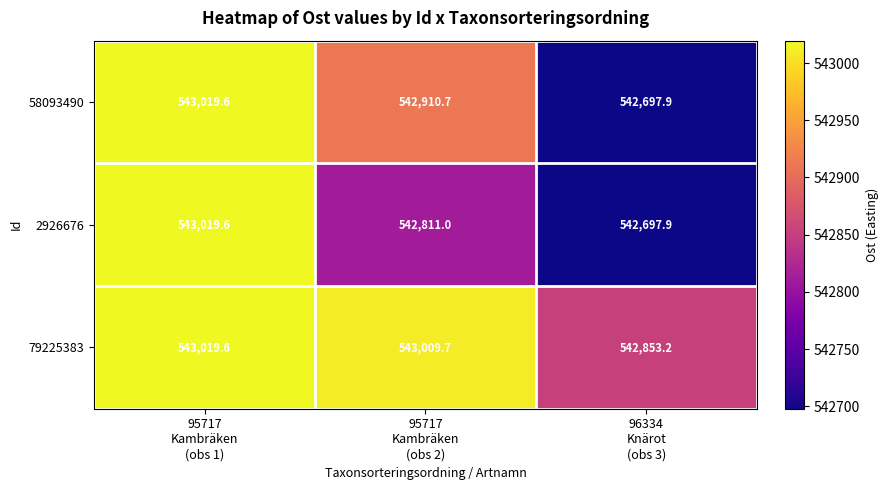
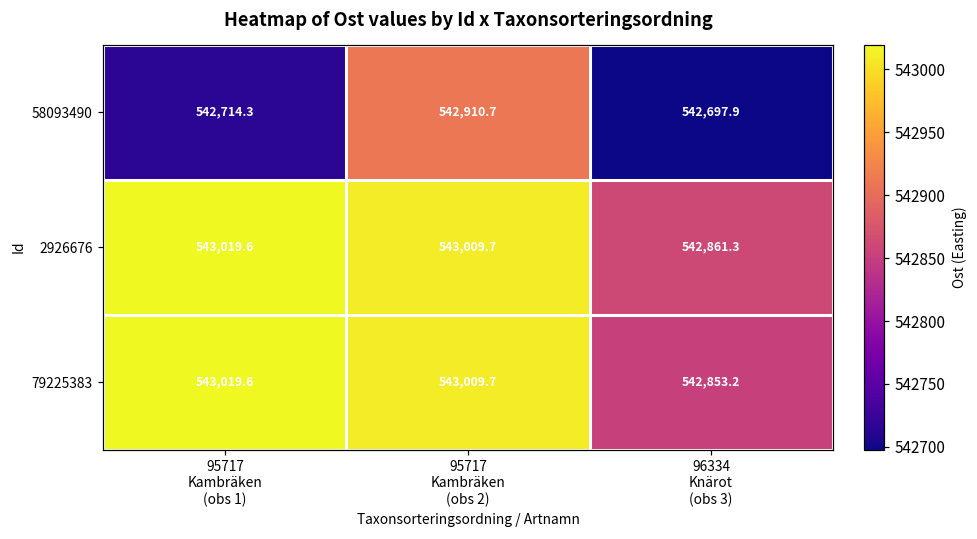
  {
    "58093490": {
-     "95717 Kambräken (obs 1)": "543,019.6",
+     "95717 Kambräken (obs 1)": "542,714.3",
      "95717 Kambräken (obs 2)": "542,910.7",
      "96334 Knärot (obs 3)": "542,697.9"
    },
    "2926676": {
      "95717 Kambräken (obs 1)": "543,019.6",
-     "95717 Kambräken (obs 2)": "542,811.0",
-     "96334 Knärot (obs 3)": "542,697.9"
+     "95717 Kambräken (obs 2)": "543,009.7",
+     "96334 Knärot (obs 3)": "542,861.3"
    },
    "79225383": {
      "95717 Kambräken (obs 1)": "543,019.6",
      "95717 Kambräken (obs 2)": "543,009.7",
      "96334 Knärot (obs 3)": "542,853.2"
    }
  }
